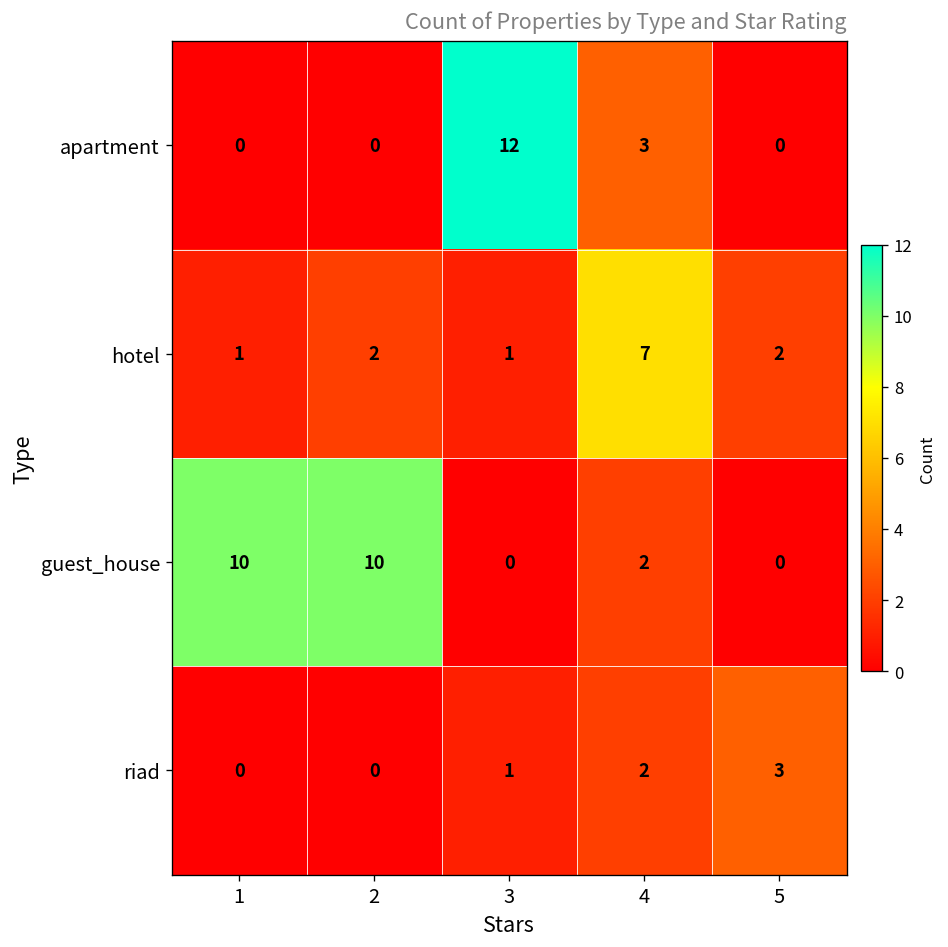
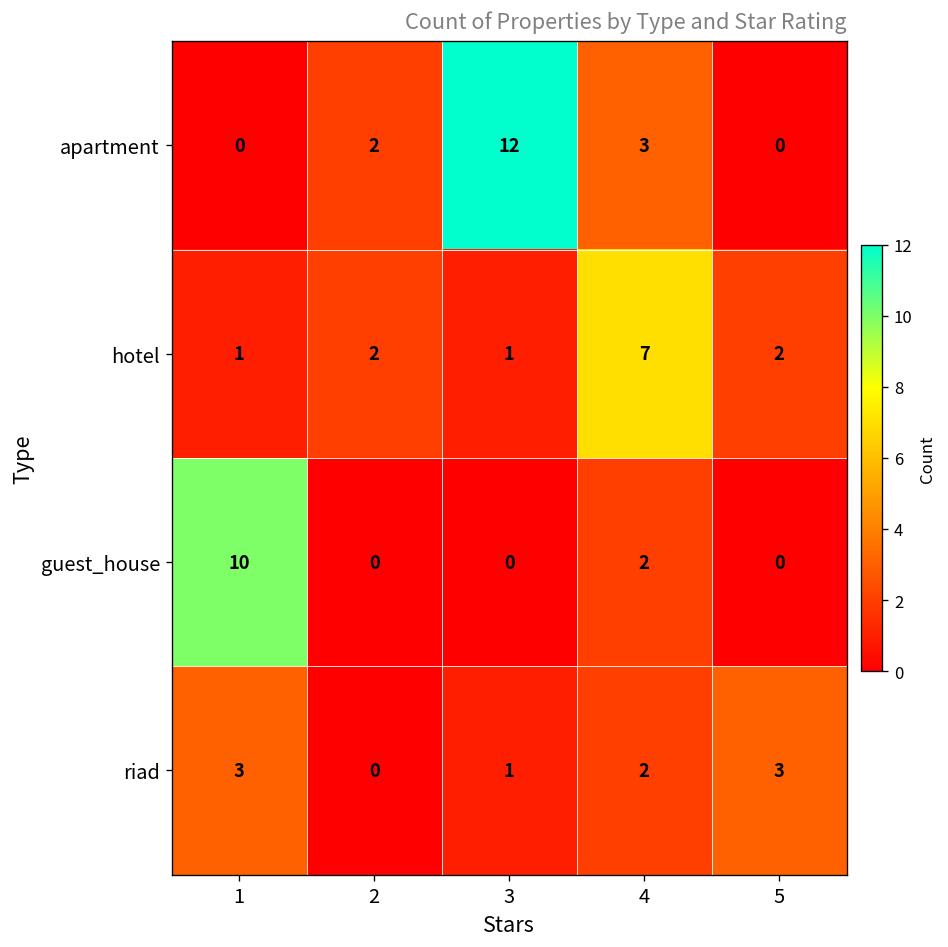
  {
    "apartment": {
      "1": 0,
-     "2": 0,
+     "2": 2,
      "3": 12,
      "4": 3,
      "5": 0
    },
    "hotel": {
      "1": 1,
      "2": 2,
      "3": 1,
      "4": 7,
      "5": 2
    },
    "guest_house": {
      "1": 10,
-     "2": 10,
+     "2": 0,
      "3": 0,
      "4": 2,
      "5": 0
    },
    "riad": {
-     "1": 0,
+     "1": 3,
      "2": 0,
      "3": 1,
      "4": 2,
      "5": 3
    }
  }
